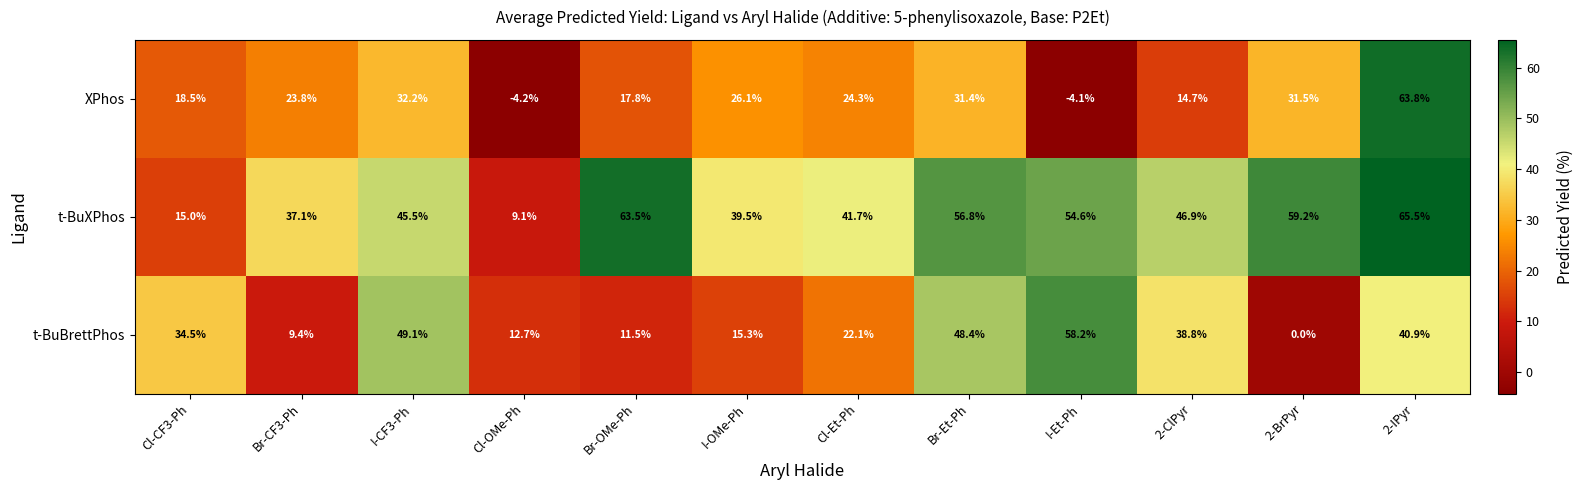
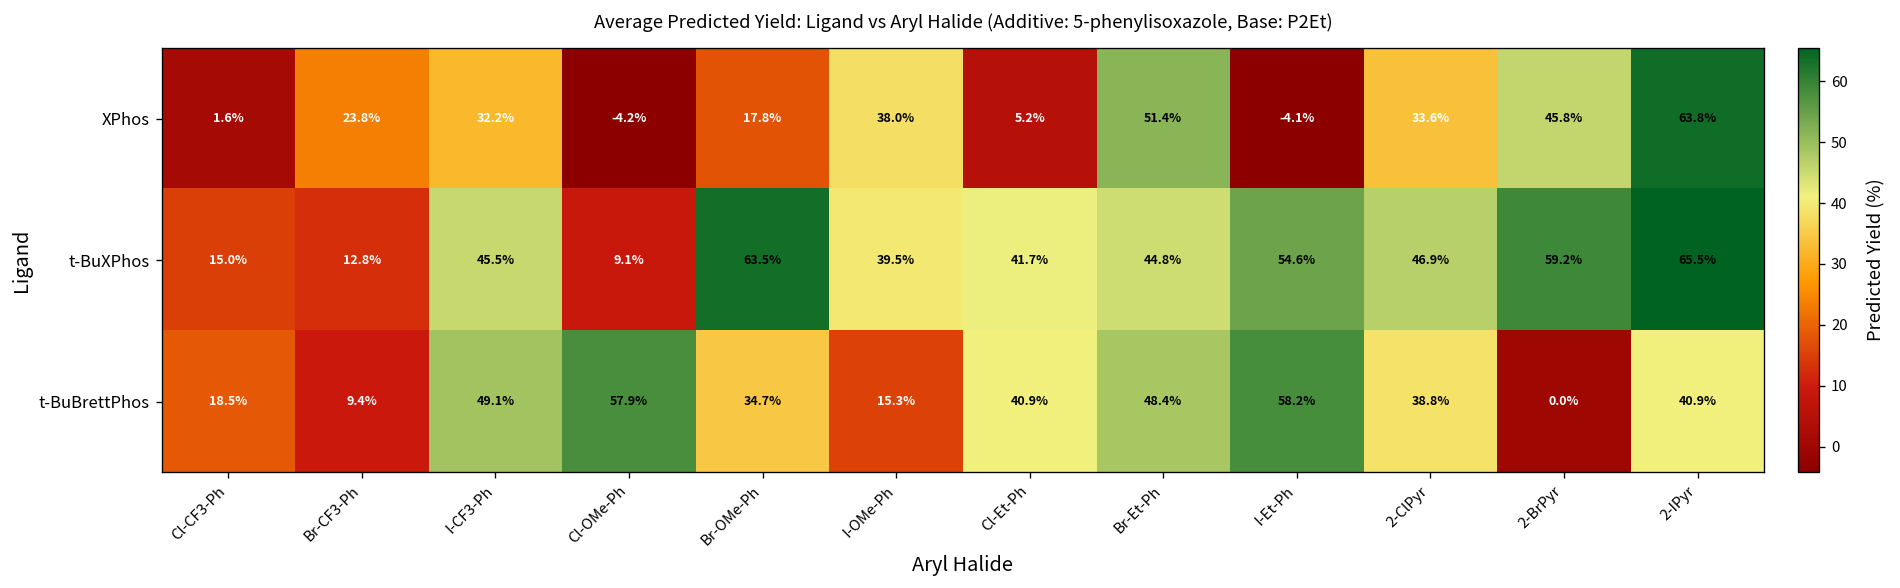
  {
    "XPhos": {
-     "Cl-CF3-Ph": "18.5%",
+     "Cl-CF3-Ph": "1.6%",
      "Br-CF3-Ph": "23.8%",
      "I-CF3-Ph": "32.2%",
      "Cl-OMe-Ph": "-4.2%",
      "Br-OMe-Ph": "17.8%",
-     "I-OMe-Ph": "26.1%",
-     "Cl-Et-Ph": "24.3%",
-     "Br-Et-Ph": "31.4%",
+     "I-OMe-Ph": "38.0%",
+     "Cl-Et-Ph": "5.2%",
+     "Br-Et-Ph": "51.4%",
      "I-Et-Ph": "-4.1%",
-     "2-ClPyr": "14.7%",
-     "2-BrPyr": "31.5%",
+     "2-ClPyr": "33.6%",
+     "2-BrPyr": "45.8%",
      "2-IPyr": "63.8%"
    },
    "t-BuXPhos": {
      "Cl-CF3-Ph": "15.0%",
-     "Br-CF3-Ph": "37.1%",
+     "Br-CF3-Ph": "12.8%",
      "I-CF3-Ph": "45.5%",
      "Cl-OMe-Ph": "9.1%",
      "Br-OMe-Ph": "63.5%",
      "I-OMe-Ph": "39.5%",
      "Cl-Et-Ph": "41.7%",
-     "Br-Et-Ph": "56.8%",
+     "Br-Et-Ph": "44.8%",
      "I-Et-Ph": "54.6%",
      "2-ClPyr": "46.9%",
      "2-BrPyr": "59.2%",
      "2-IPyr": "65.5%"
    },
    "t-BuBrettPhos": {
-     "Cl-CF3-Ph": "34.5%",
+     "Cl-CF3-Ph": "18.5%",
      "Br-CF3-Ph": "9.4%",
      "I-CF3-Ph": "49.1%",
-     "Cl-OMe-Ph": "12.7%",
-     "Br-OMe-Ph": "11.5%",
+     "Cl-OMe-Ph": "57.9%",
+     "Br-OMe-Ph": "34.7%",
      "I-OMe-Ph": "15.3%",
-     "Cl-Et-Ph": "22.1%",
+     "Cl-Et-Ph": "40.9%",
      "Br-Et-Ph": "48.4%",
      "I-Et-Ph": "58.2%",
      "2-ClPyr": "38.8%",
      "2-BrPyr": "0.0%",
      "2-IPyr": "40.9%"
    }
  }
